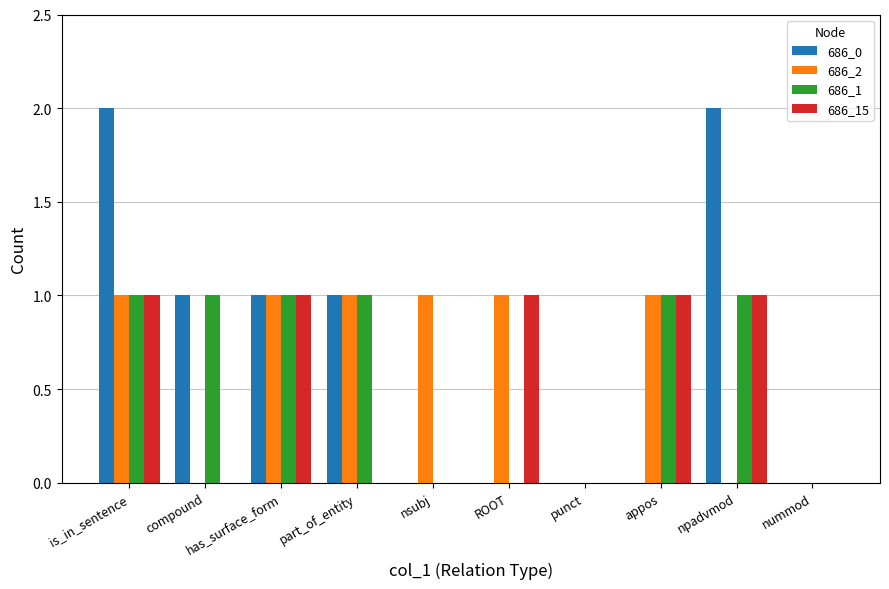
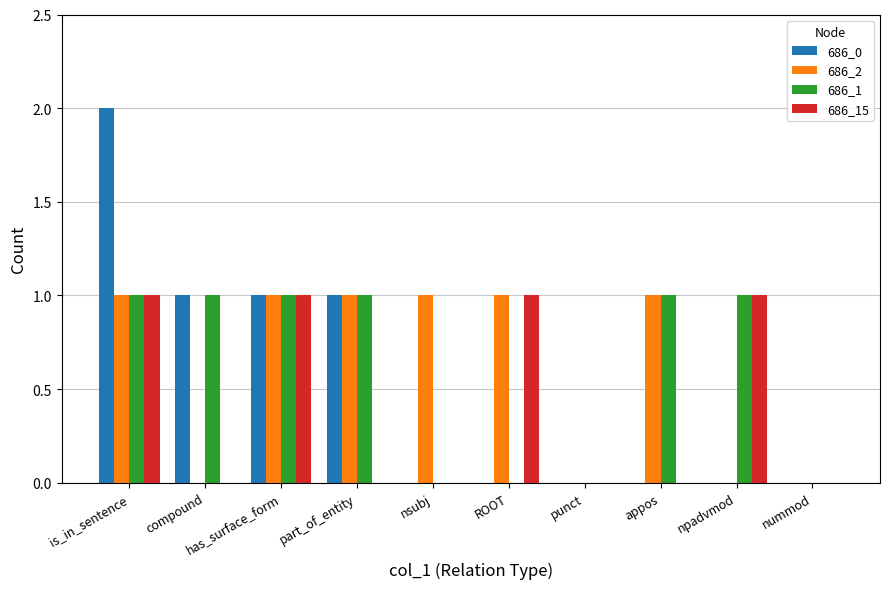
  {
    "686_0": {
      "is_in_sentence": 2,
      "compound": 1,
      "has_surface_form": 1,
      "part_of_entity": 1,
      "nsubj": 0,
      "ROOT": 0,
      "punct": 0,
      "appos": 0,
-     "npadvmod": 2,
+     "npadvmod": 0,
      "nummod": 0
    },
    "686_2": {
      "is_in_sentence": 1,
      "compound": 0,
      "has_surface_form": 1,
      "part_of_entity": 1,
      "nsubj": 1,
      "ROOT": 1,
      "punct": 0,
      "appos": 1,
      "npadvmod": 0,
      "nummod": 0
    },
    "686_1": {
      "is_in_sentence": 1,
      "compound": 1,
      "has_surface_form": 1,
      "part_of_entity": 1,
      "nsubj": 0,
      "ROOT": 0,
      "punct": 0,
      "appos": 1,
      "npadvmod": 1,
      "nummod": 0
    },
    "686_15": {
      "is_in_sentence": 1,
      "compound": 0,
      "has_surface_form": 1,
      "part_of_entity": 0,
      "nsubj": 0,
      "ROOT": 1,
      "punct": 0,
-     "appos": 1,
+     "appos": 0,
      "npadvmod": 1,
      "nummod": 0
    }
  }
